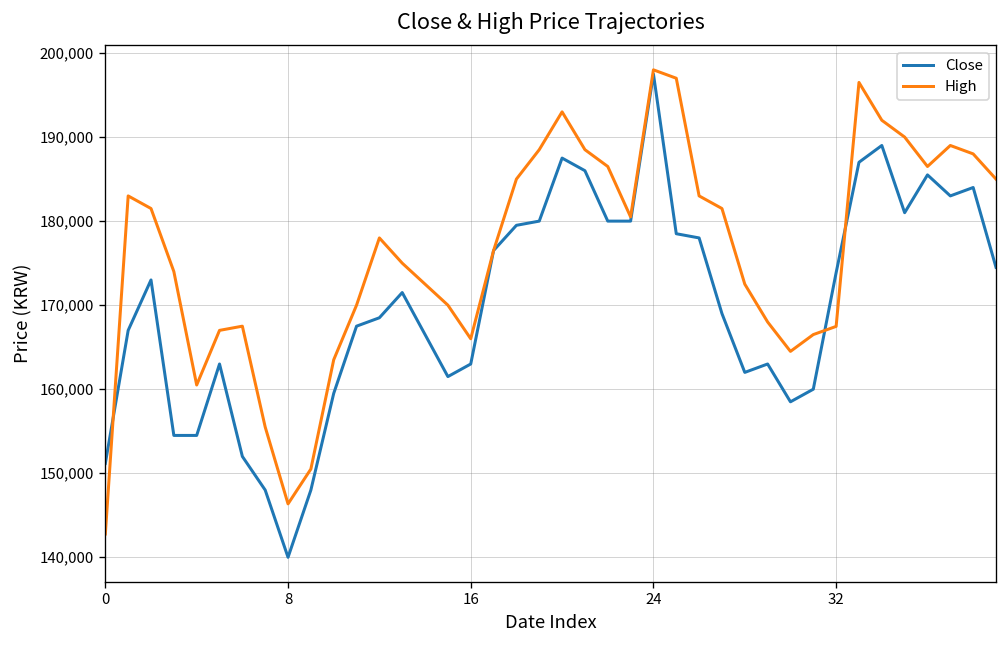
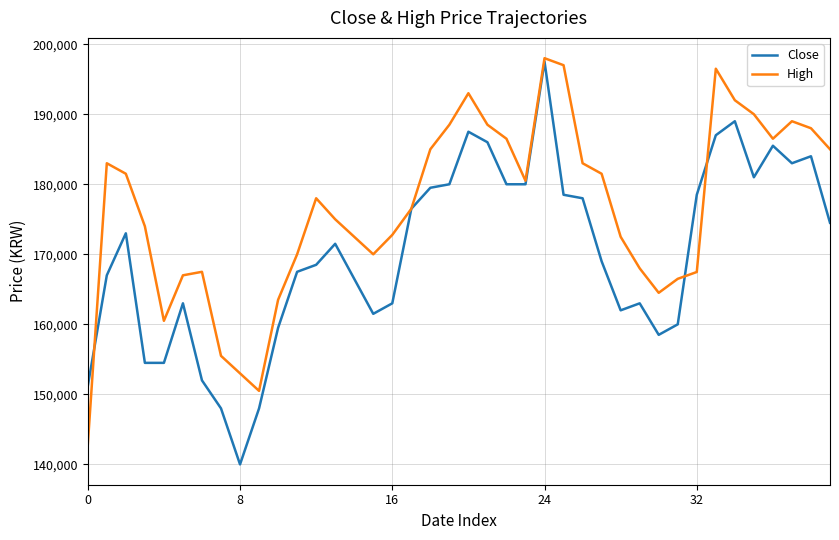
  {
    "Close": {
      "0": "151,000",
      "8": "140,000",
      "16": "163,000",
      "24": "198,000",
-     "32": "174,000"
+     "32": "179,000"
    },
    "High": {
      "0": "143,000",
-     "8": "146,000",
-     "16": "166,000",
+     "8": "153,000",
+     "16": "173,000",
      "24": "198,000",
      "32": "167,000"
    }
  }
